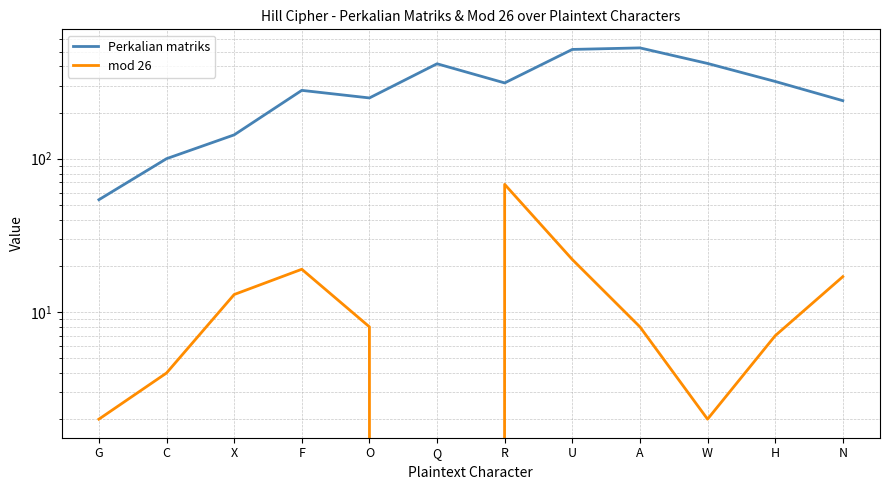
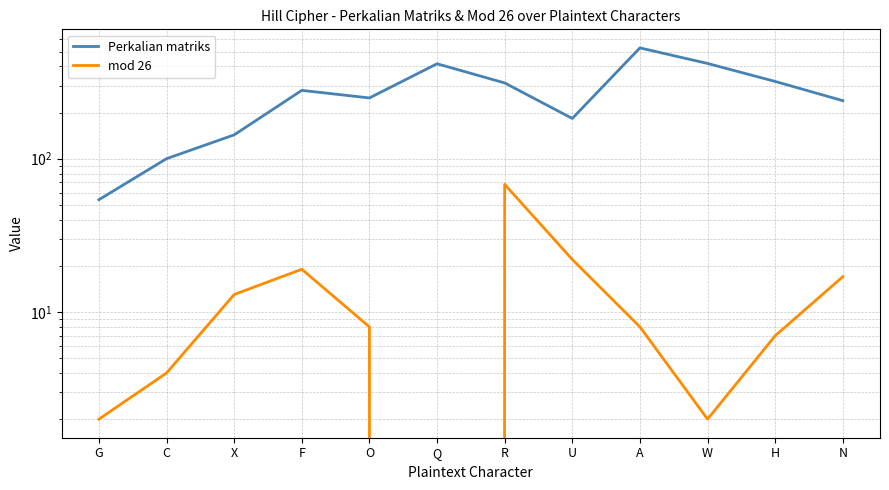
  {
    "Perkalian matriks": {
      "G": 54,
      "C": 100,
      "X": 140,
      "F": 280,
      "O": 250,
      "Q": 420,
      "R": 310,
-     "U": 520,
+     "U": 180,
      "A": 530,
      "W": 420,
      "H": 320,
      "N": 240
    },
    "mod 26": {
      "G": 2,
      "C": 4,
      "X": 13,
      "F": 19,
      "O": 8,
      "R": 70,
      "U": 22,
      "A": 8,
      "W": 2,
      "H": 7,
      "N": 17
    }
  }
